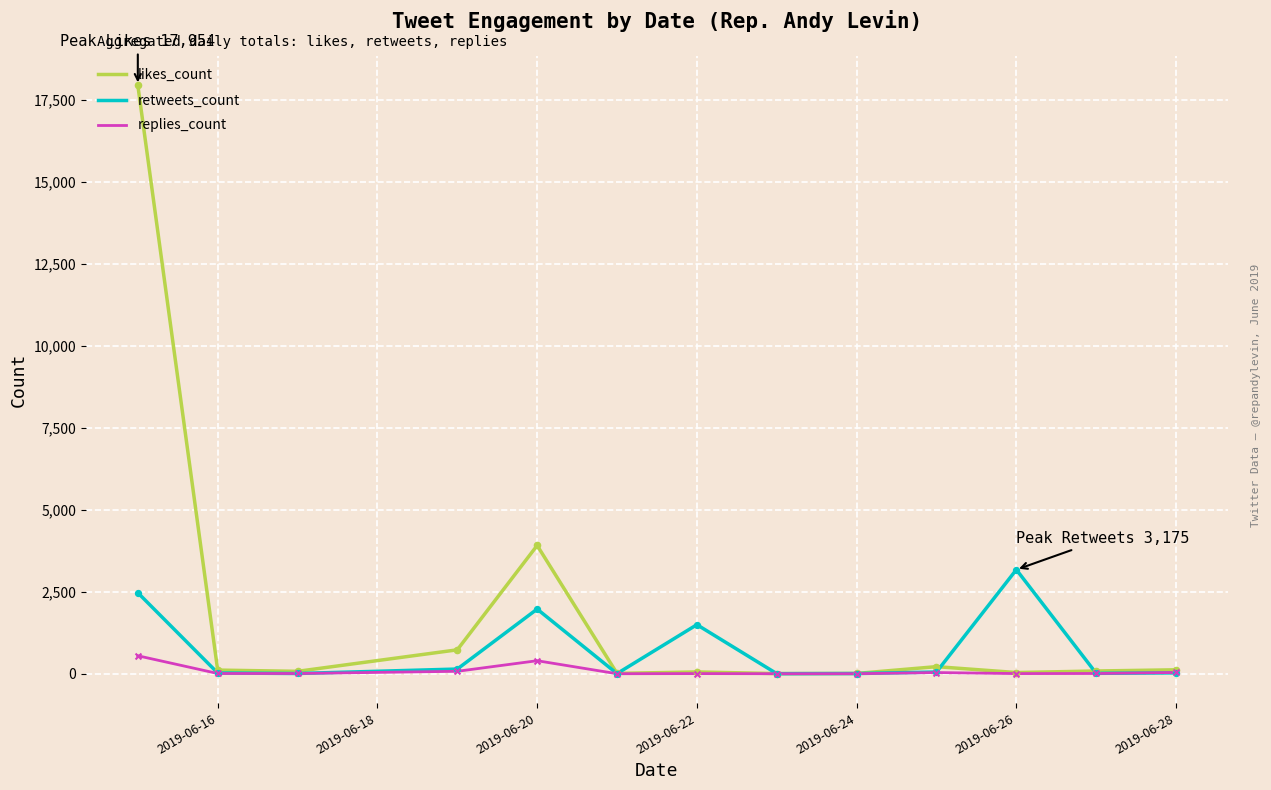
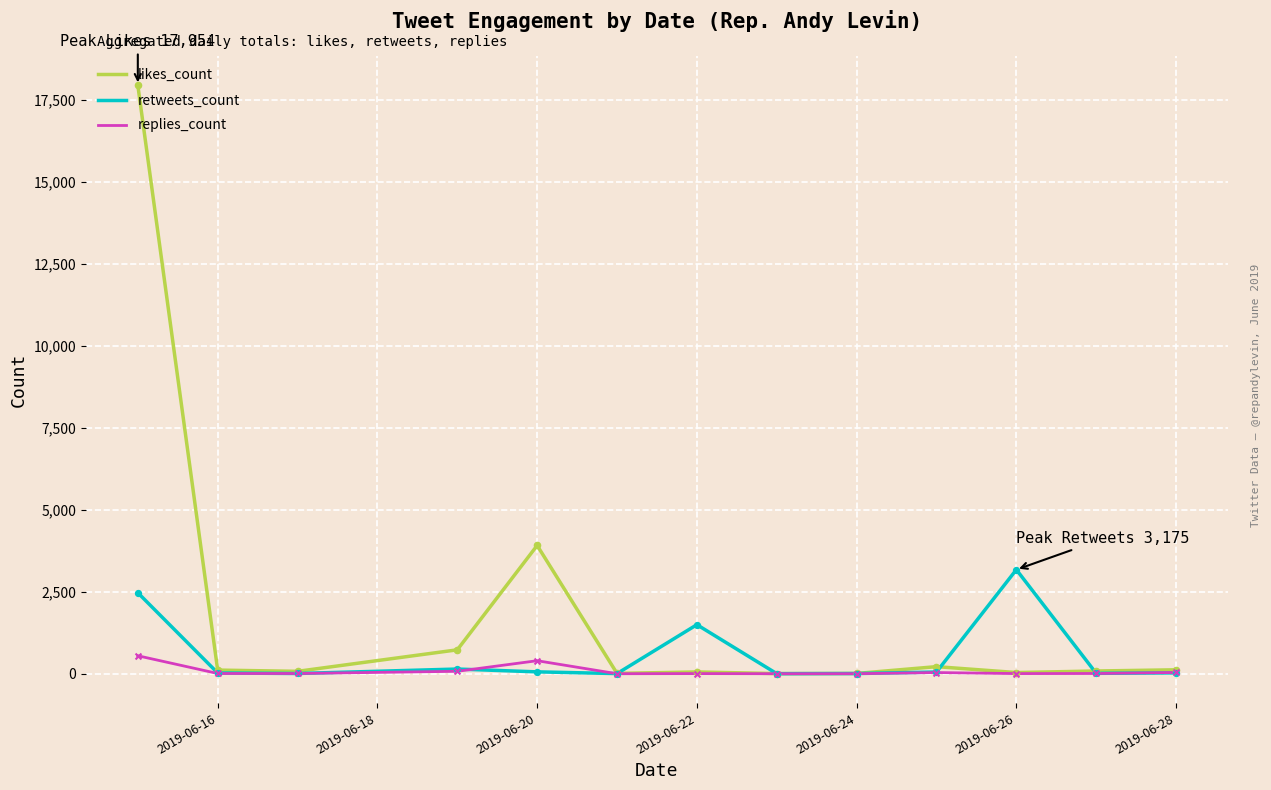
  {
    "likes_count": {
      "2019-06-16": "100",
      "2019-06-20": "3,900",
      "2019-06-28": "100"
    },
    "retweets_count": {
-     "2019-06-20": "2,000",
+     "2019-06-20": "100",
      "2019-06-22": "1,500"
    },
    "replies_count": {
      "2019-06-20": "400"
    }
  }
